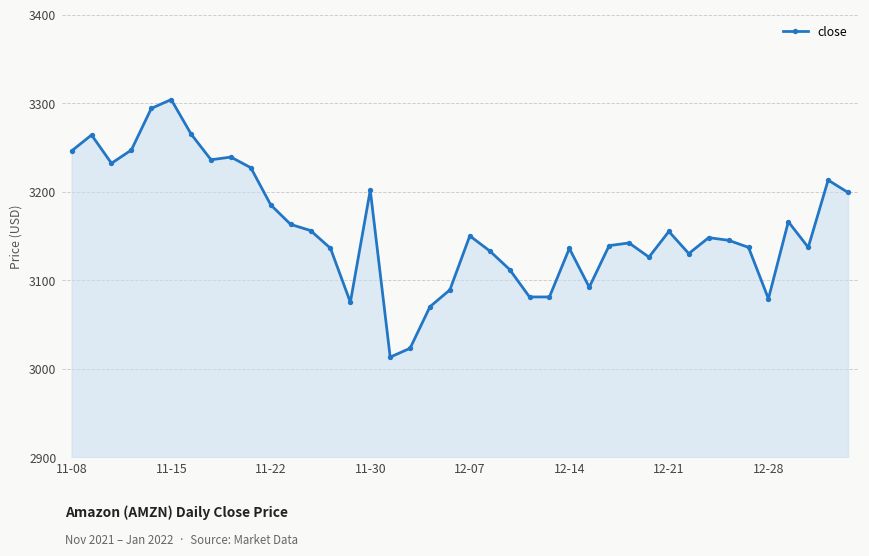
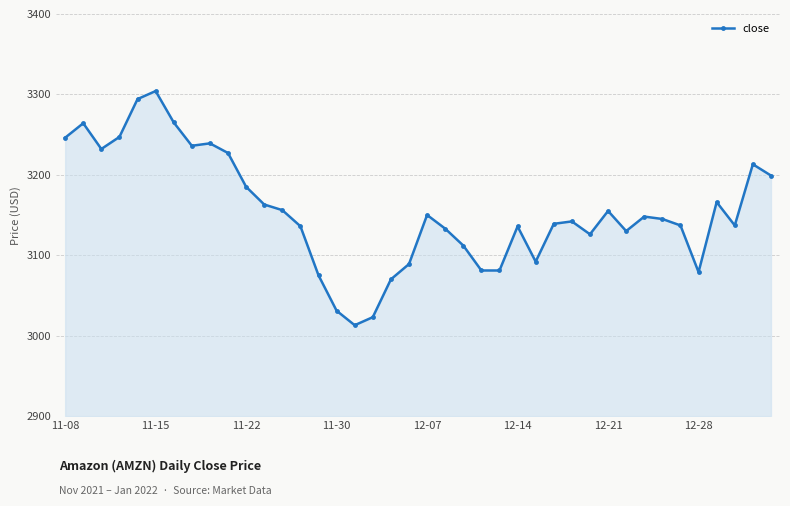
  {
    "11-08": 3250,
    "11-15": 3300,
    "11-22": 3190,
-   "11-30": 3200,
+   "11-30": 3030,
    "12-07": 3150,
    "12-14": 3140,
    "12-21": 3160,
    "12-28": 3080
  }
